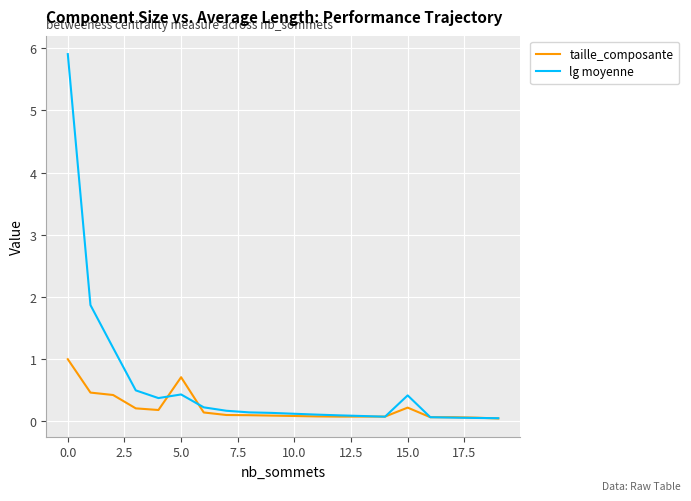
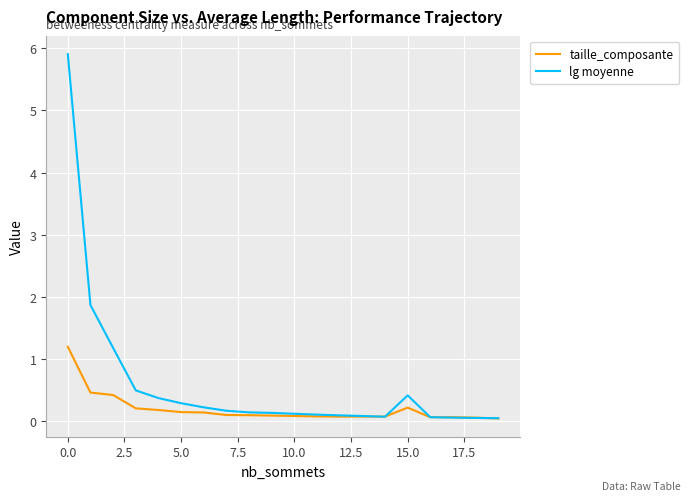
  {
    "taille_composante": {
-     "0.0": 1.0,
-     "5.0": 0.7,
+     "0.0": 1.2,
+     "5.0": 0.1,
      "15.0": 0.2
    },
    "lg moyenne": {
      "0.0": 5.9,
-     "5.0": 0.4,
+     "5.0": 0.3,
      "15.0": 0.4
    }
  }
